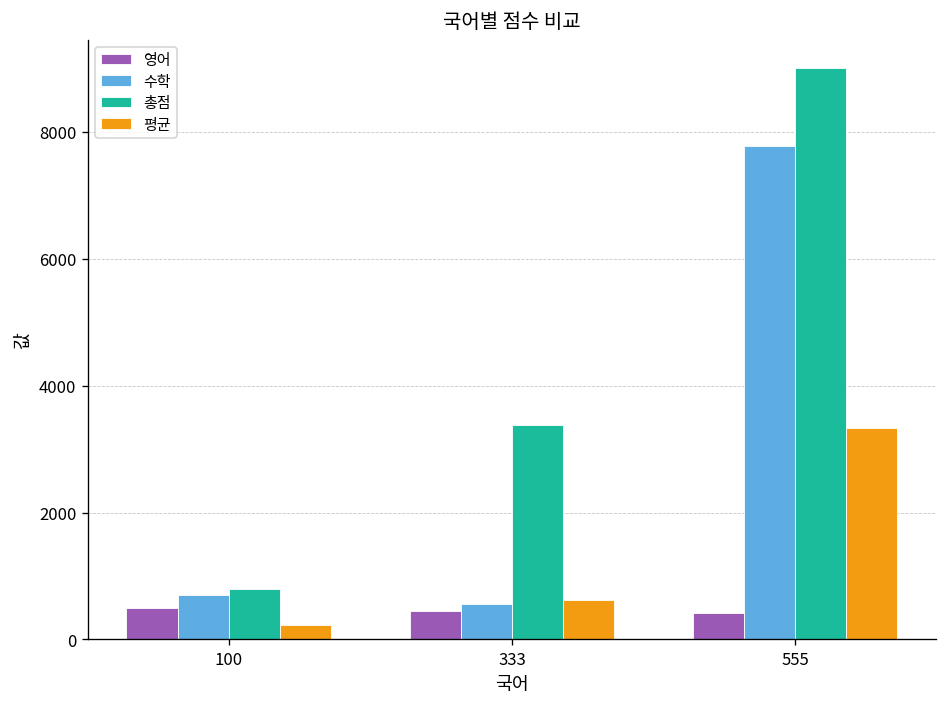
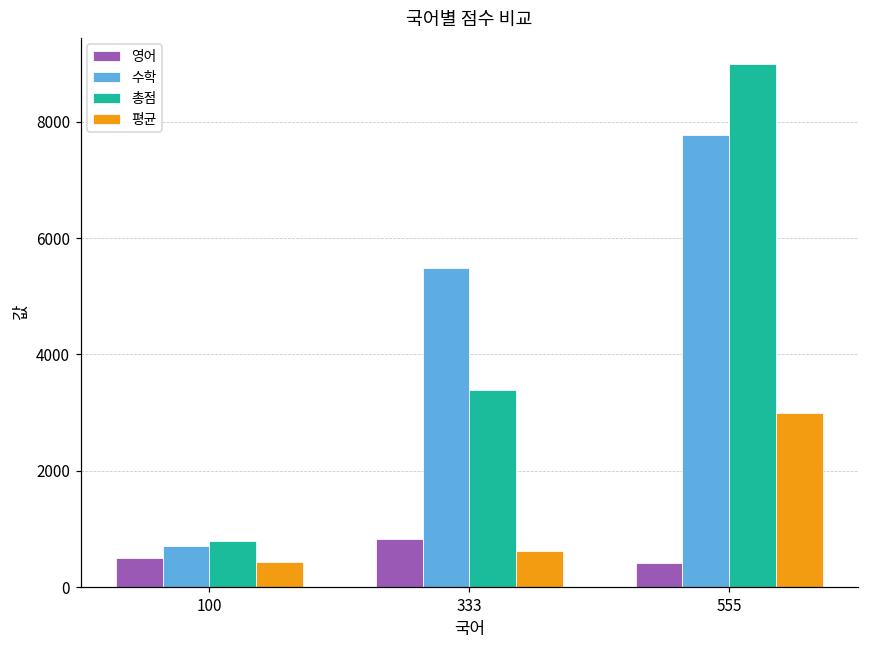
  {
    "영어": {
      "100": 500,
-     "333": 400,
+     "333": 800,
      "555": 400
    },
    "수학": {
      "100": 700,
-     "333": 600,
+     "333": 5500,
      "555": 7800
    },
    "총점": {
      "100": 800,
      "333": 3400,
      "555": 9000
    },
    "평균": {
-     "100": 200,
+     "100": 400,
      "333": 600,
-     "555": 3300
+     "555": 3000
    }
  }
